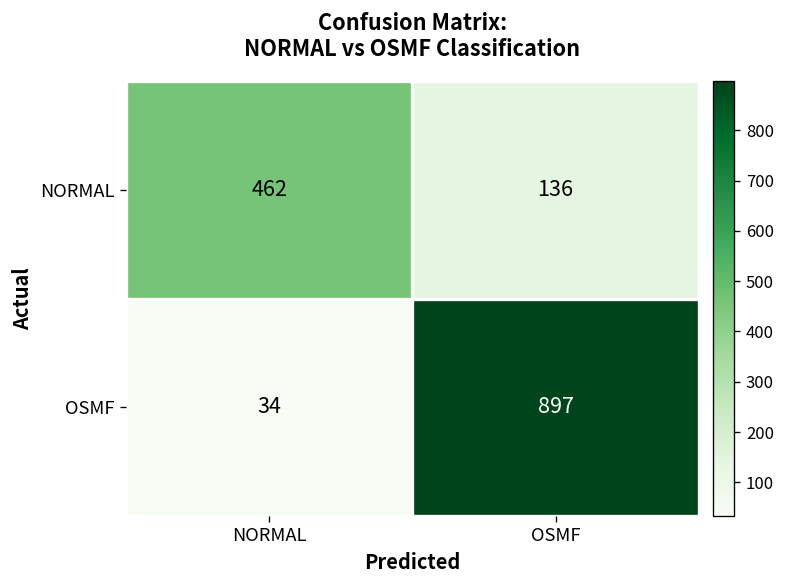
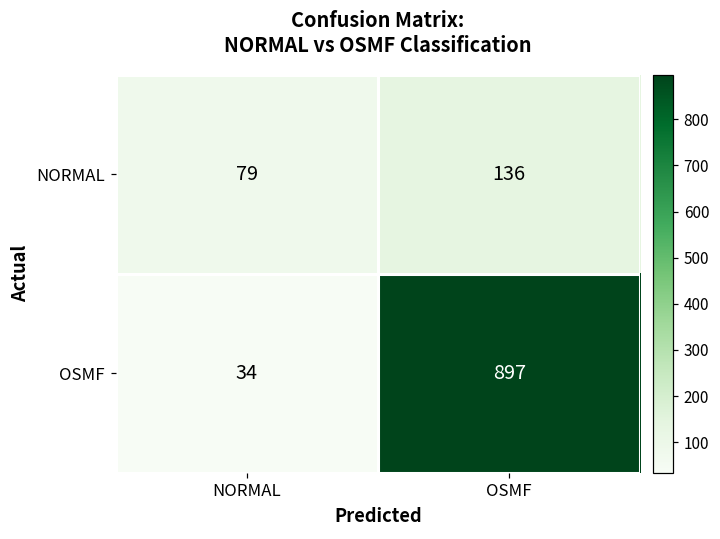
  {
    "NORMAL": {
-     "NORMAL": 462,
+     "NORMAL": 79,
      "OSMF": 136
    },
    "OSMF": {
      "NORMAL": 34,
      "OSMF": 897
    }
  }
